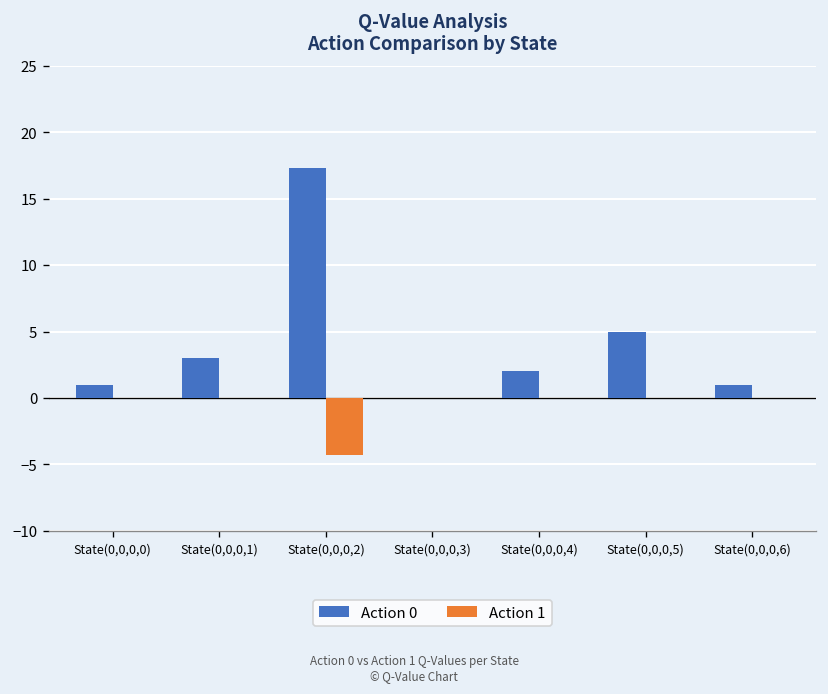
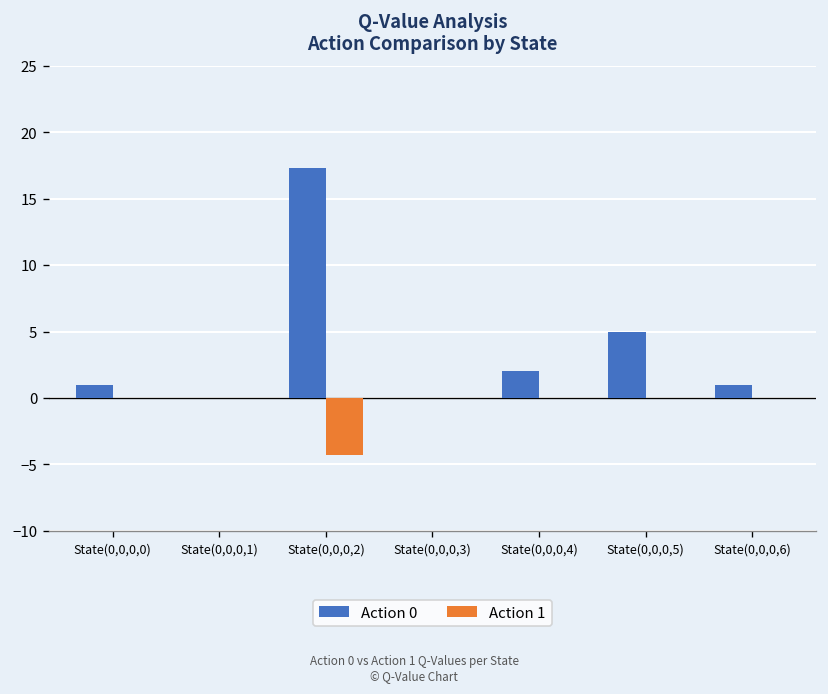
  {
    "Action 0": {
      "State(0,0,0,0)": 1,
-     "State(0,0,0,1)": 3,
+     "State(0,0,0,1)": 0,
      "State(0,0,0,2)": 17.3,
      "State(0,0,0,3)": 0,
      "State(0,0,0,4)": 2,
      "State(0,0,0,5)": 5,
      "State(0,0,0,6)": 1
    },
    "Action 1": {
      "State(0,0,0,0)": 0,
      "State(0,0,0,1)": 0,
      "State(0,0,0,2)": -4.3,
      "State(0,0,0,3)": 0,
      "State(0,0,0,4)": 0,
      "State(0,0,0,5)": 0,
      "State(0,0,0,6)": 0
    }
  }
